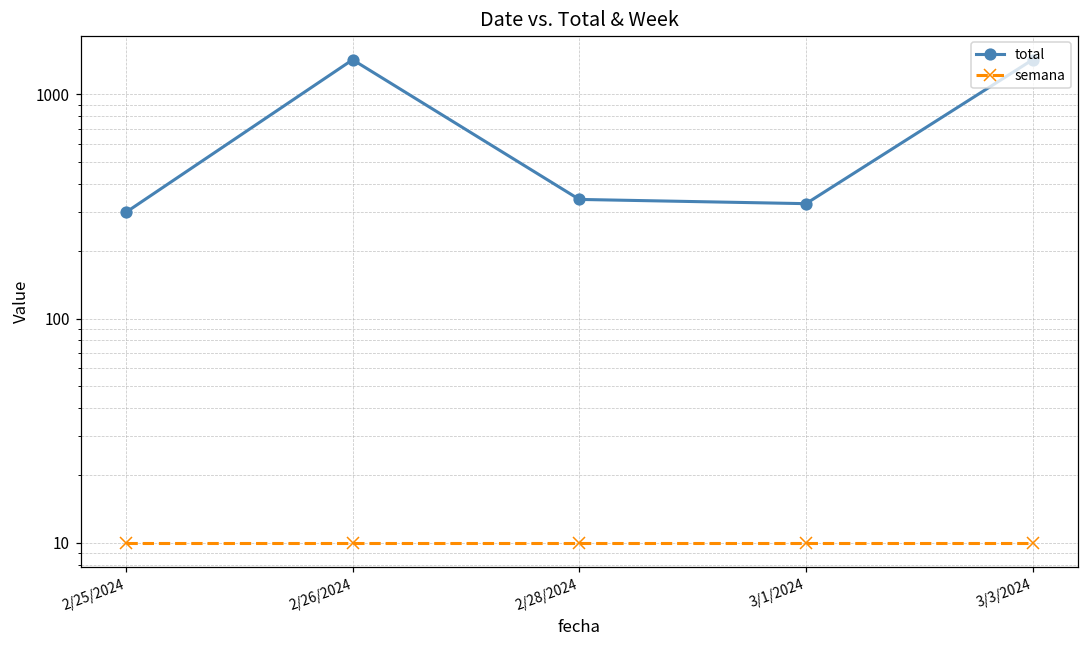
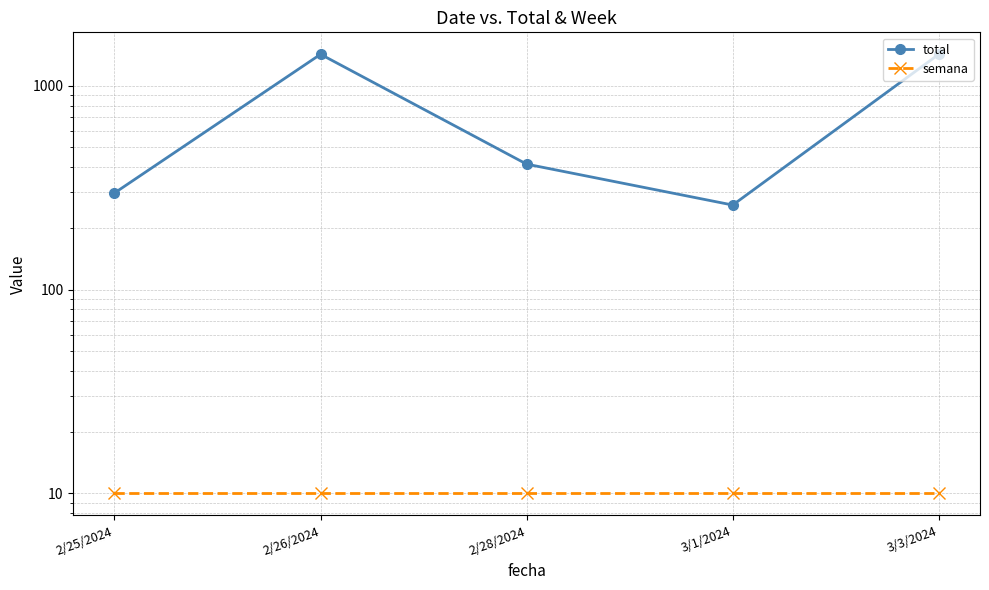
  {
    "total": {
      "2/25/2024": 300,
      "2/26/2024": 1400,
-     "2/28/2024": 340,
-     "3/1/2024": 330
+     "2/28/2024": 410,
+     "3/1/2024": 260
    },
    "semana": {
      "2/25/2024": 10,
      "2/26/2024": 10,
      "2/28/2024": 10,
      "3/1/2024": 10,
      "3/3/2024": 10
    }
  }
